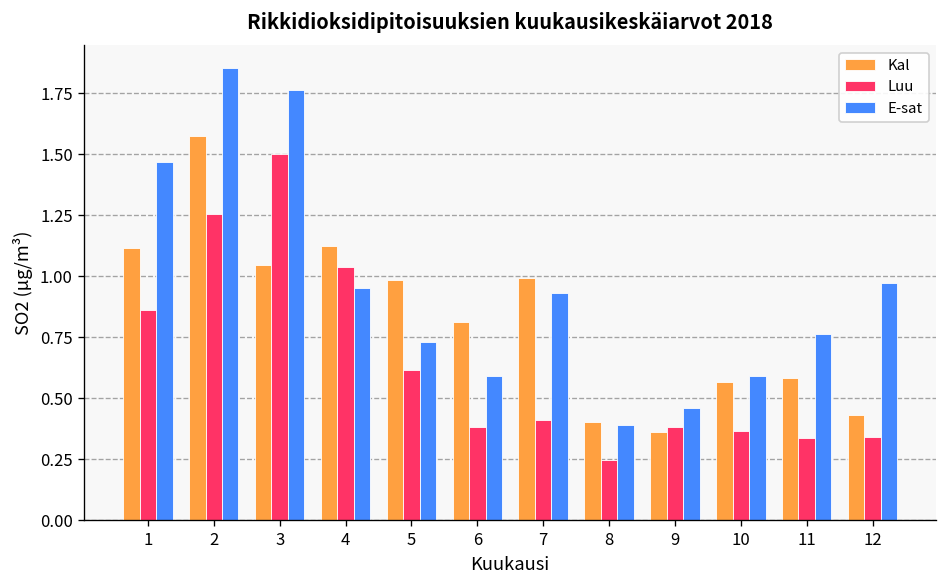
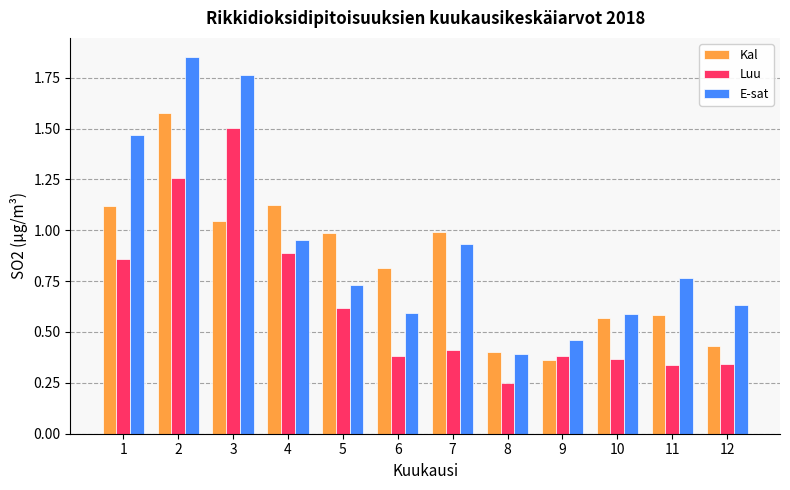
  {
    "Kal": {
      "1": 1.12,
      "2": 1.58,
      "3": 1.05,
      "4": 1.12,
      "5": 0.99,
      "6": 0.81,
      "7": 0.99,
      "8": 0.40,
      "9": 0.36,
      "10": 0.57,
      "11": 0.58,
      "12": 0.43
    },
    "Luu": {
      "1": 0.86,
      "2": 1.26,
      "3": 1.50,
-     "4": 1.04,
+     "4": 0.89,
      "5": 0.62,
      "6": 0.38,
      "7": 0.41,
      "8": 0.25,
      "9": 0.38,
      "10": 0.37,
      "11": 0.34,
      "12": 0.34
    },
    "E-sat": {
      "1": 1.47,
      "2": 1.85,
      "3": 1.76,
      "4": 0.95,
      "5": 0.73,
      "6": 0.59,
      "7": 0.93,
      "8": 0.39,
      "9": 0.46,
      "10": 0.59,
      "11": 0.76,
-     "12": 0.97
+     "12": 0.64
    }
  }
